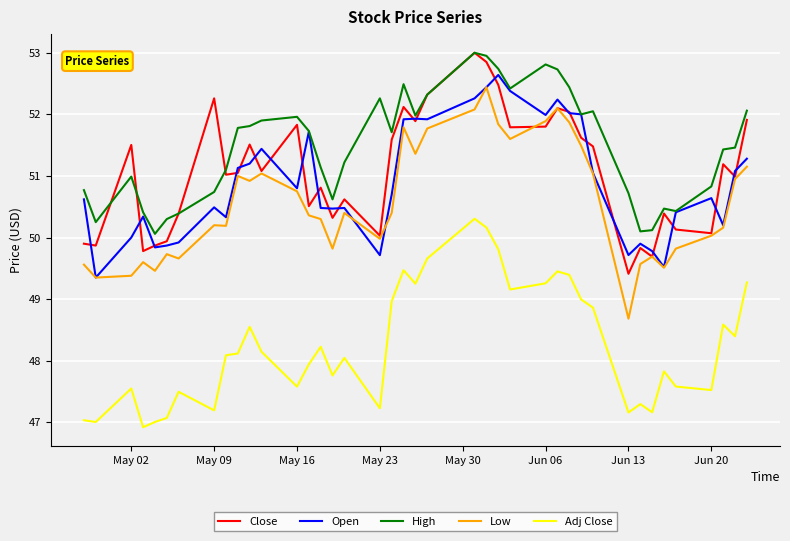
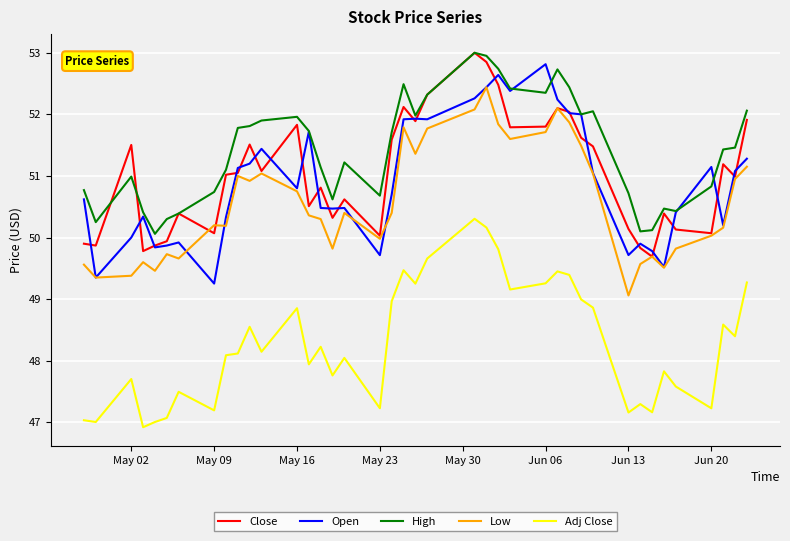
  {
    "Close": {
      "May 02": 51.5,
-     "May 09": 52.3,
+     "May 09": 50.1,
      "May 16": 51.8,
      "May 23": 50.0,
      "Jun 06": 51.8,
-     "Jun 13": 49.4
+     "Jun 13": 50.1
    },
    "Open": {
      "May 02": 50.0,
-     "May 09": 50.5,
+     "May 09": 49.3,
      "May 16": 50.8,
      "May 23": 49.7,
-     "Jun 06": 52.0,
+     "Jun 06": 52.8,
      "Jun 13": 49.7,
-     "Jun 20": 50.6
+     "Jun 20": 51.1
    },
    "High": {
      "May 02": 51.0,
      "May 09": 50.7,
      "May 16": 52.0,
-     "May 23": 52.3,
-     "Jun 06": 52.8,
+     "May 23": 50.7,
+     "Jun 06": 52.3,
      "Jun 13": 50.7,
      "Jun 20": 50.8
    },
    "Low": {
      "May 02": 49.4,
      "May 09": 50.2,
      "May 16": 50.8,
      "May 23": 50.0,
-     "Jun 06": 51.9,
-     "Jun 13": 48.7
+     "Jun 06": 51.7,
+     "Jun 13": 49.1
    },
    "Adj Close": {
-     "May 02": 47.5,
+     "May 02": 47.7,
      "May 09": 47.2,
-     "May 16": 47.6,
+     "May 16": 48.9,
      "May 23": 47.2,
      "Jun 06": 49.3,
      "Jun 13": 47.2,
-     "Jun 20": 47.5
+     "Jun 20": 47.2
    }
  }
